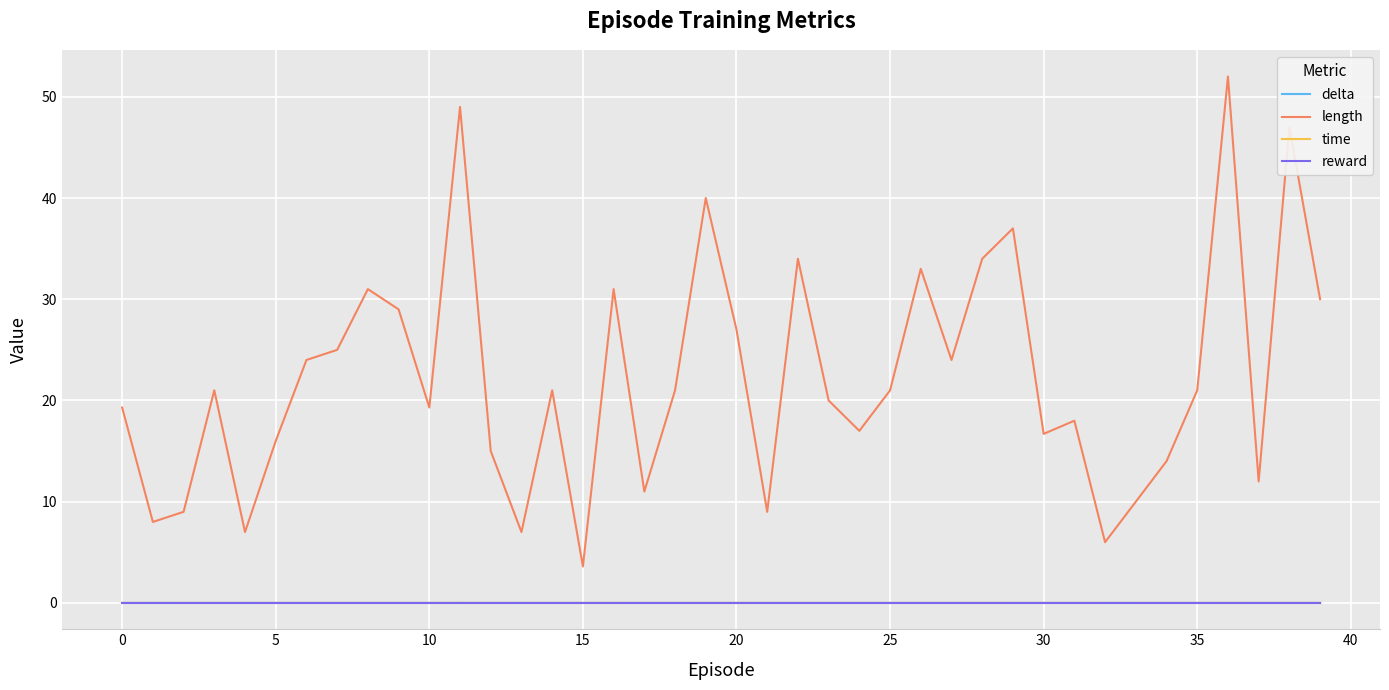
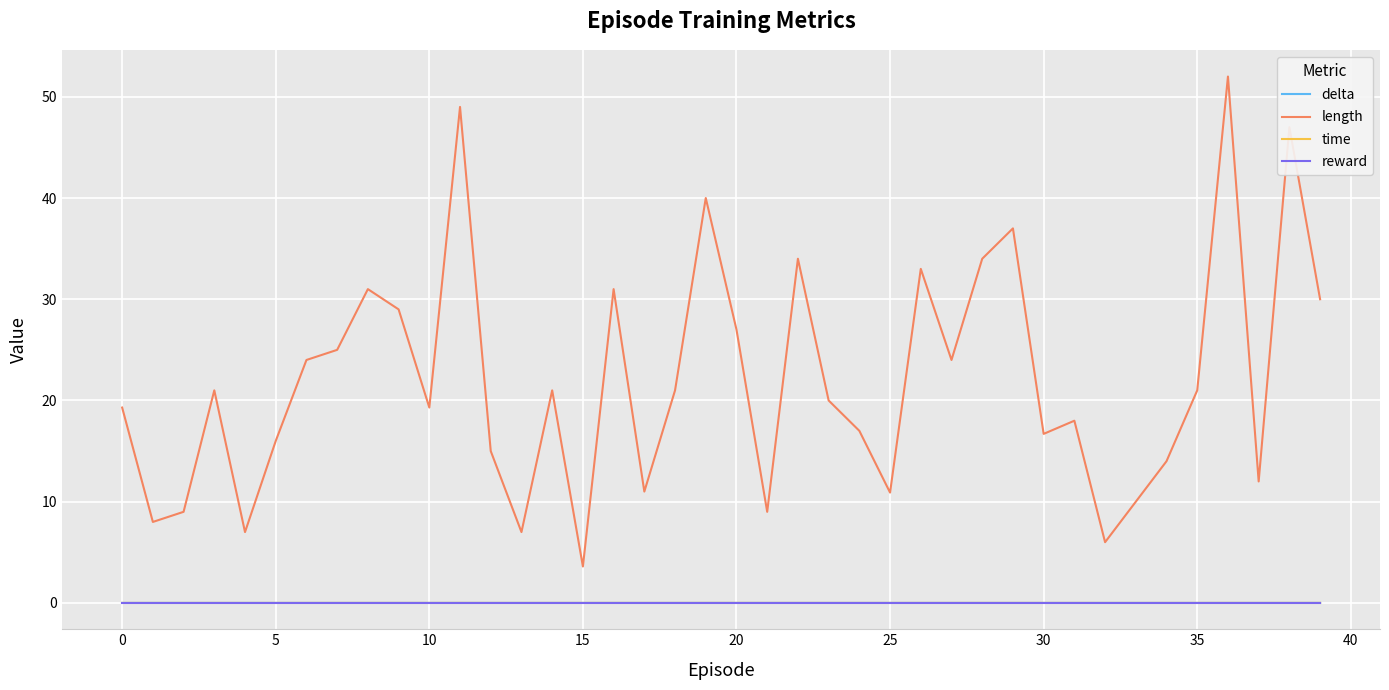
  {
    "reward": {
      "0": 0.0,
      "5": 0.0,
      "10": 0.0,
      "15": 0.0,
      "20": 0.0,
      "25": 0.0,
      "30": 0.0,
      "35": 0.0
    },
    "length": {
      "0": 19.3,
      "5": 16.0,
      "10": 19.3,
      "15": 3.6,
      "20": 27.0,
-     "25": 21.0,
+     "25": 10.9,
      "30": 16.7,
      "35": 21.0
    }
  }
